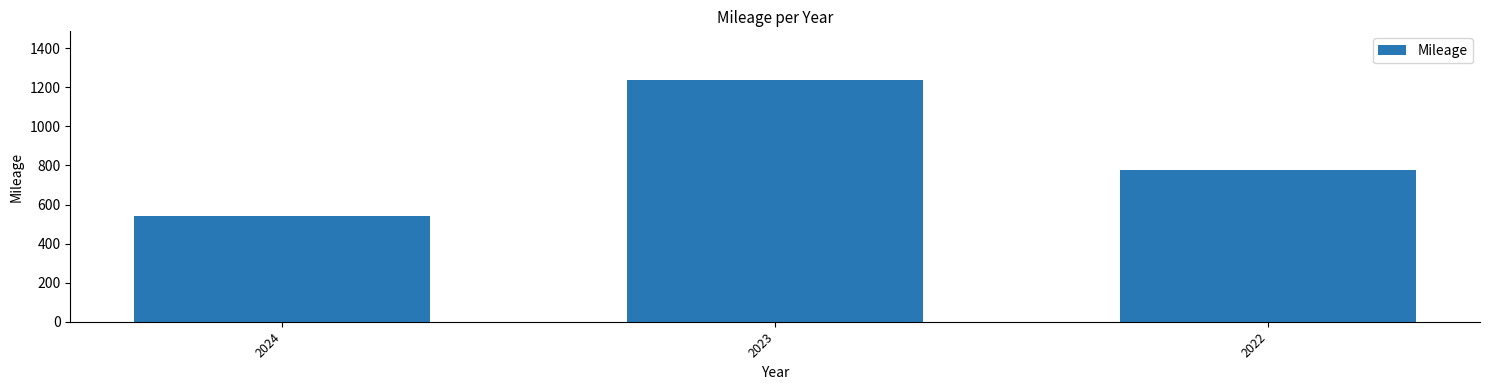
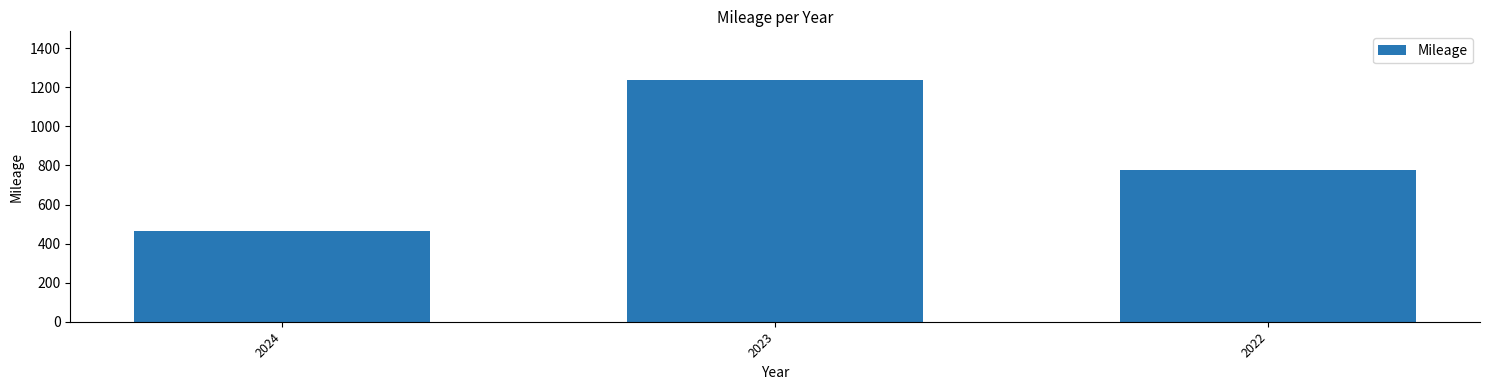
  {
-   "2024": 540,
+   "2024": 470,
    "2023": 1240,
    "2022": 780
  }
